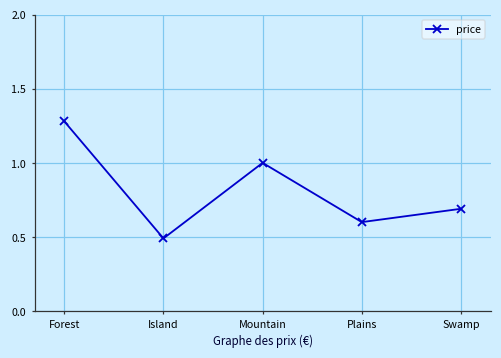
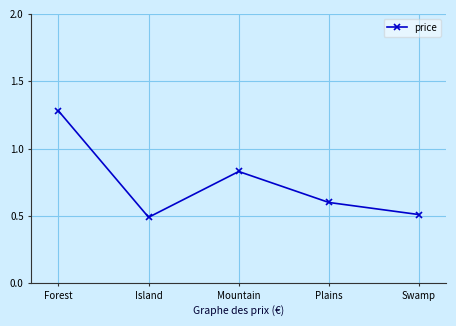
  {
    "Forest": 1.28,
    "Island": 0.49,
-   "Mountain": 1.00,
+   "Mountain": 0.83,
    "Plains": 0.60,
-   "Swamp": 0.69
+   "Swamp": 0.51
  }
